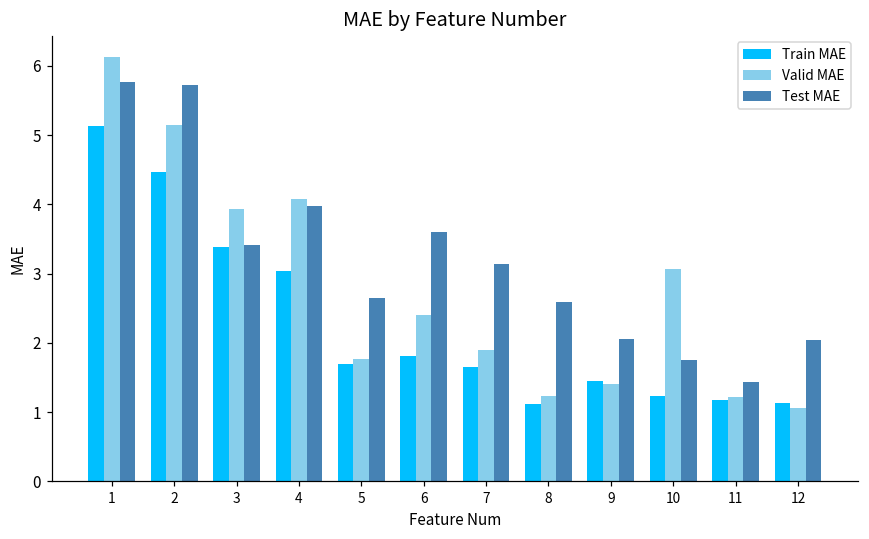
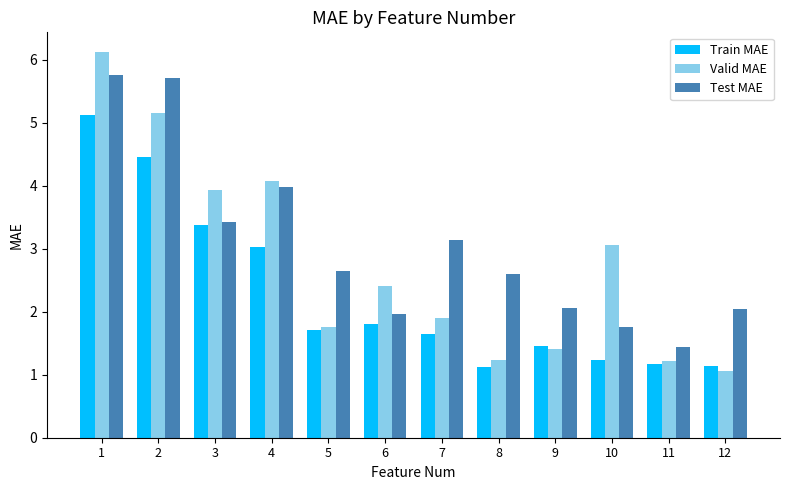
  {
    "Train MAE": {
      "1": 5.1,
      "2": 4.5,
      "3": 3.4,
      "4": 3.0,
      "5": 1.7,
      "6": 1.8,
      "7": 1.7,
      "8": 1.1,
      "9": 1.5,
      "10": 1.2,
      "11": 1.2,
      "12": 1.1
    },
    "Valid MAE": {
      "1": 6.1,
      "2": 5.2,
      "3": 3.9,
      "4": 4.1,
      "5": 1.8,
      "6": 2.4,
      "7": 1.9,
      "8": 1.2,
      "9": 1.4,
      "10": 3.1,
      "11": 1.2,
      "12": 1.1
    },
    "Test MAE": {
      "1": 5.8,
      "2": 5.7,
      "3": 3.4,
      "4": 4.0,
      "5": 2.6,
-     "6": 3.6,
+     "6": 2.0,
      "7": 3.1,
      "8": 2.6,
      "9": 2.1,
      "10": 1.8,
      "11": 1.4,
      "12": 2.0
    }
  }
